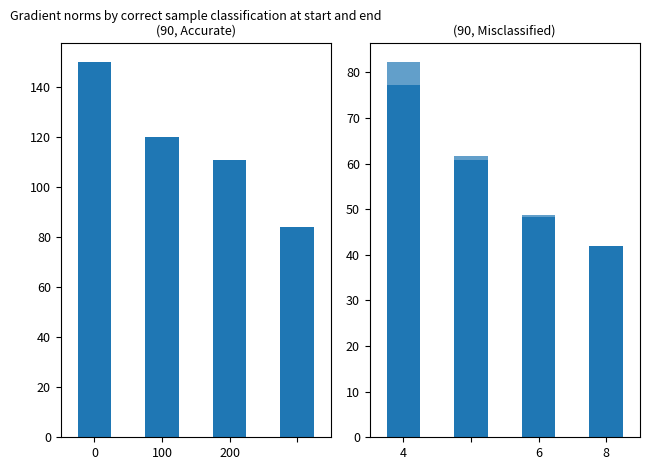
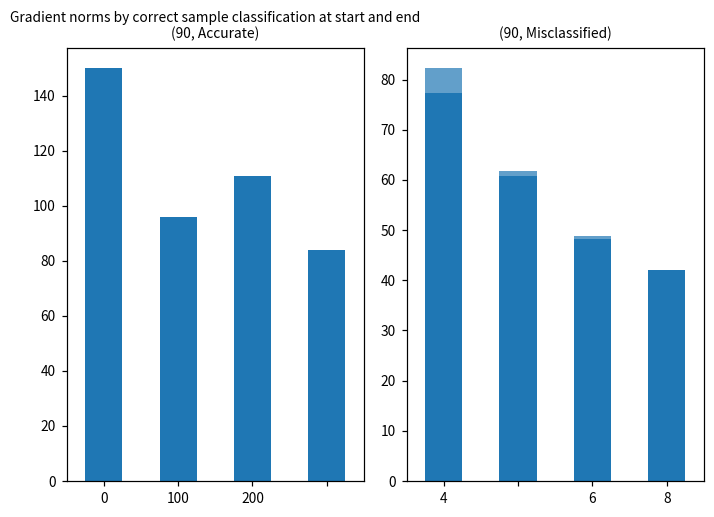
  {
    "Gradient norms by correct sample classification at start and end (90, Accurate)": {
      "0": 150,
-     "100": 120,
+     "100": 96,
      "200": 111
    }
  }
